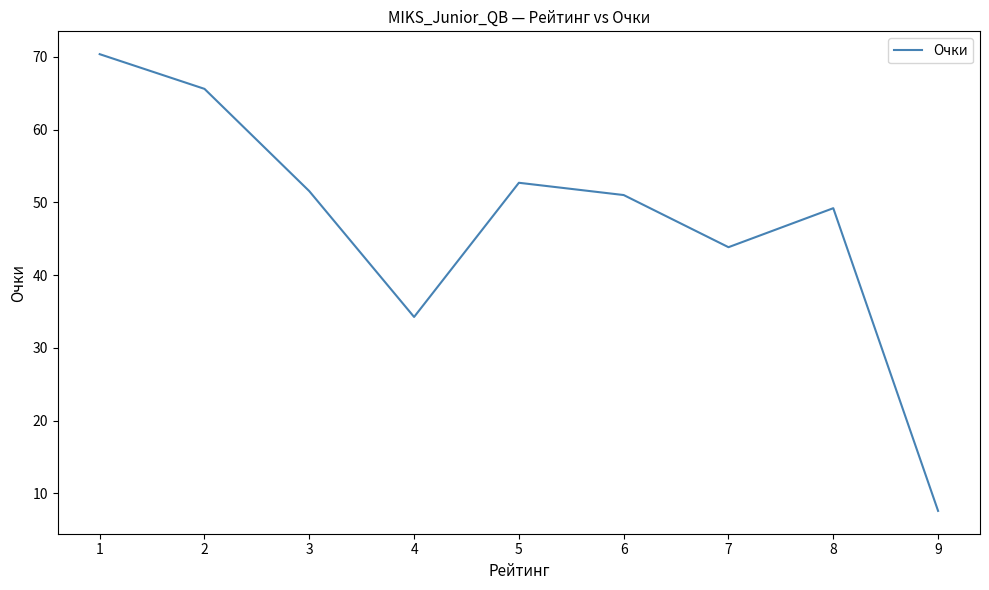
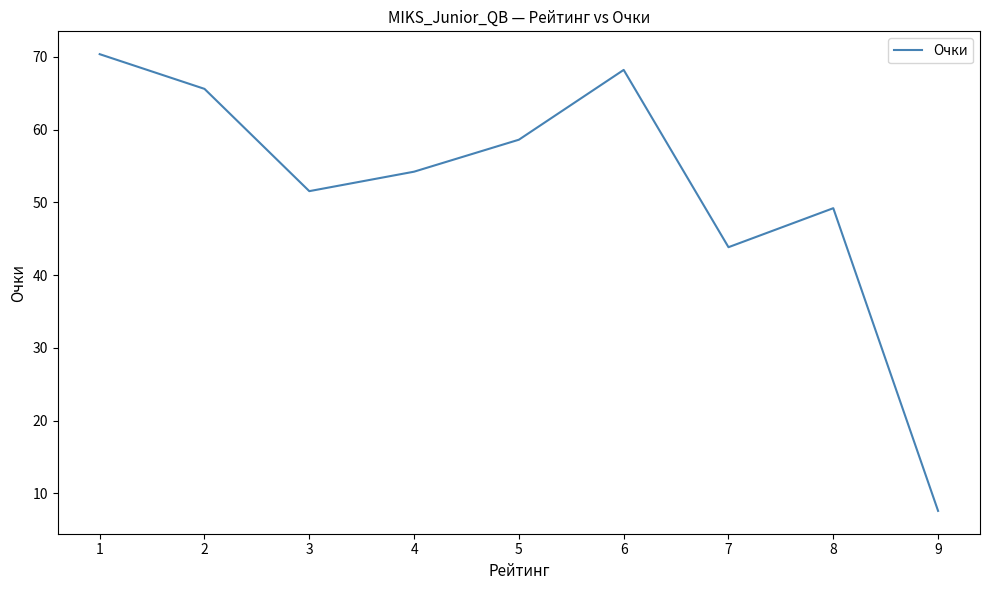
  {
    "1": 70,
    "2": 66,
    "3": 52,
-   "4": 34,
-   "5": 53,
-   "6": 51,
+   "4": 54,
+   "5": 59,
+   "6": 68,
    "7": 44,
    "8": 49,
    "9": 8
  }
